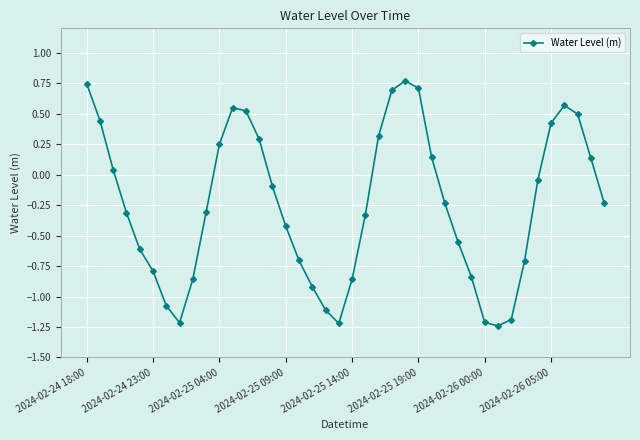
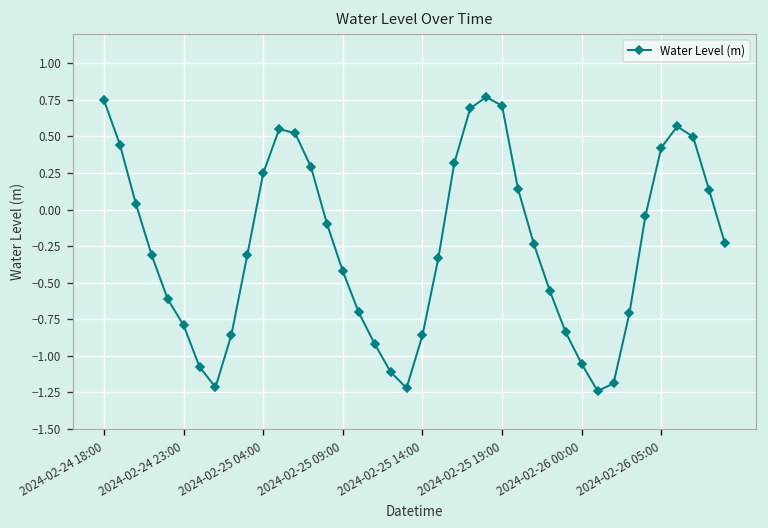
  {
    "2024-02-24 18:00": 0.75,
    "2024-02-24 23:00": -0.79,
    "2024-02-25 04:00": 0.25,
    "2024-02-25 09:00": -0.42,
    "2024-02-25 14:00": -0.86,
    "2024-02-25 19:00": 0.71,
-   "2024-02-26 00:00": -1.21,
+   "2024-02-26 00:00": -1.05,
    "2024-02-26 05:00": 0.42
  }
